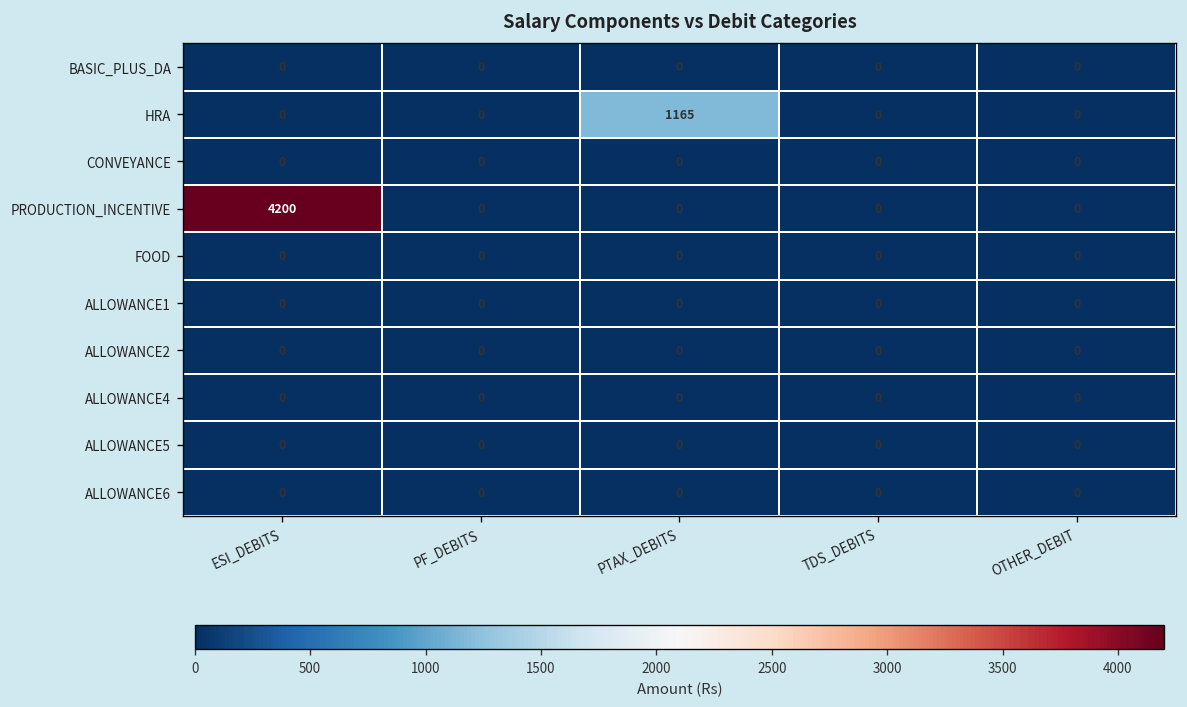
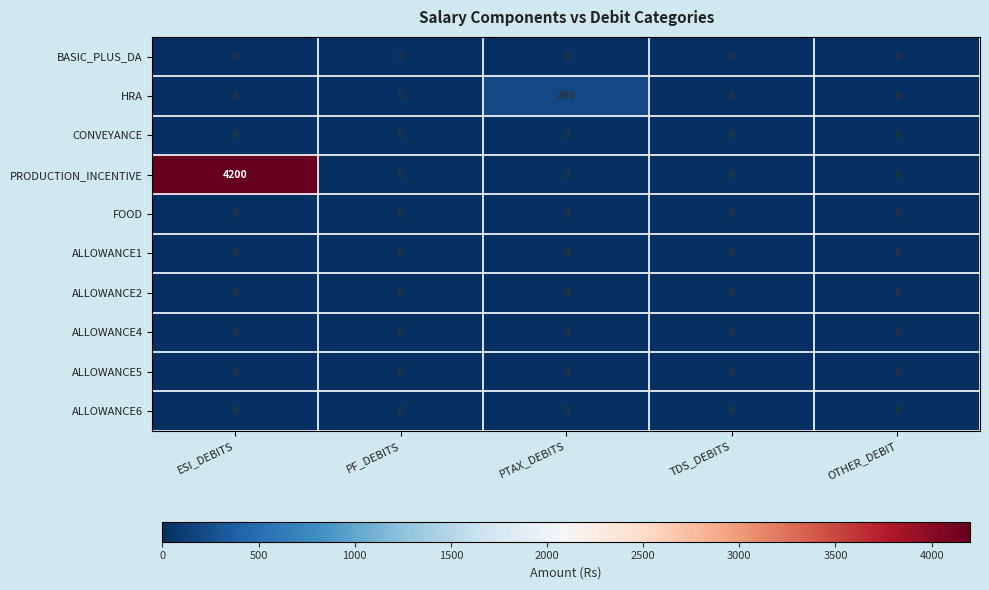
  {
    "HRA": {
-     "PTAX_DEBITS": 1165
+     "PTAX_DEBITS": 200
    },
    "PRODUCTION_INCENTIVE": {
      "ESI_DEBITS": 4200
    }
  }
